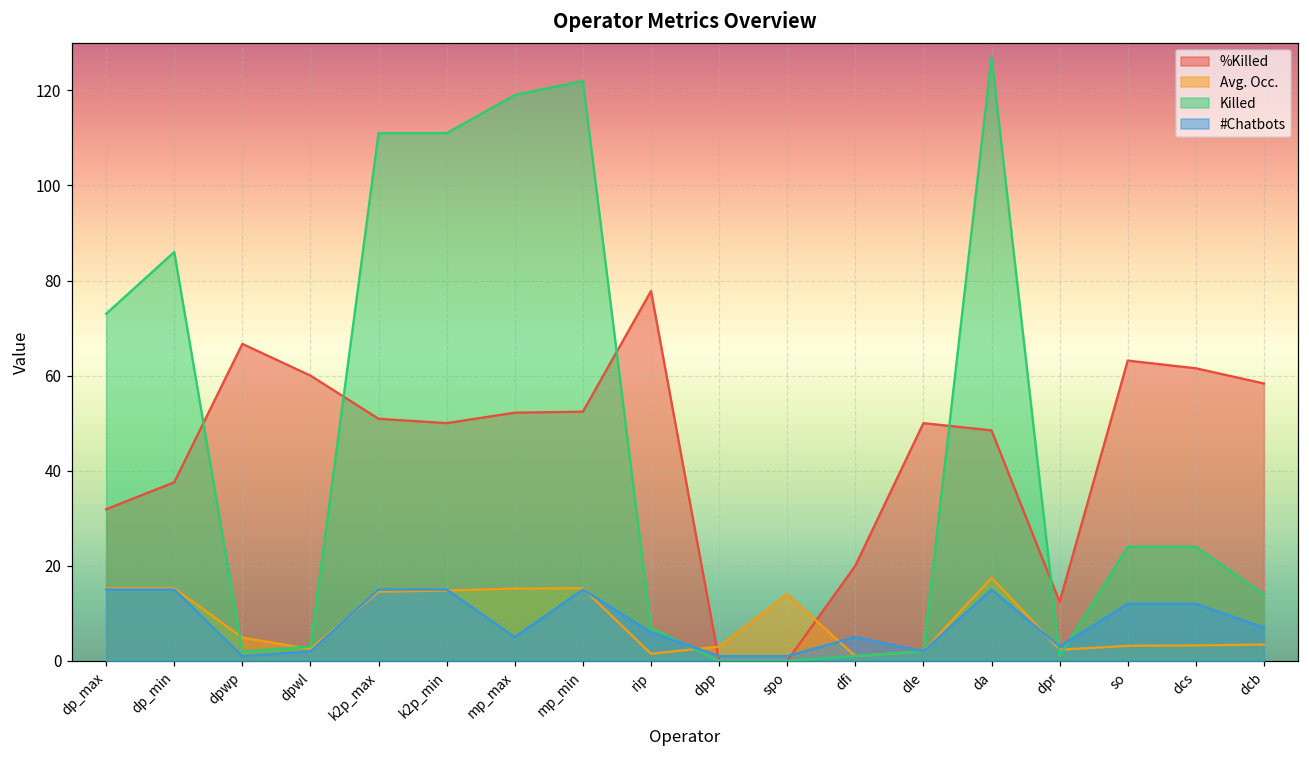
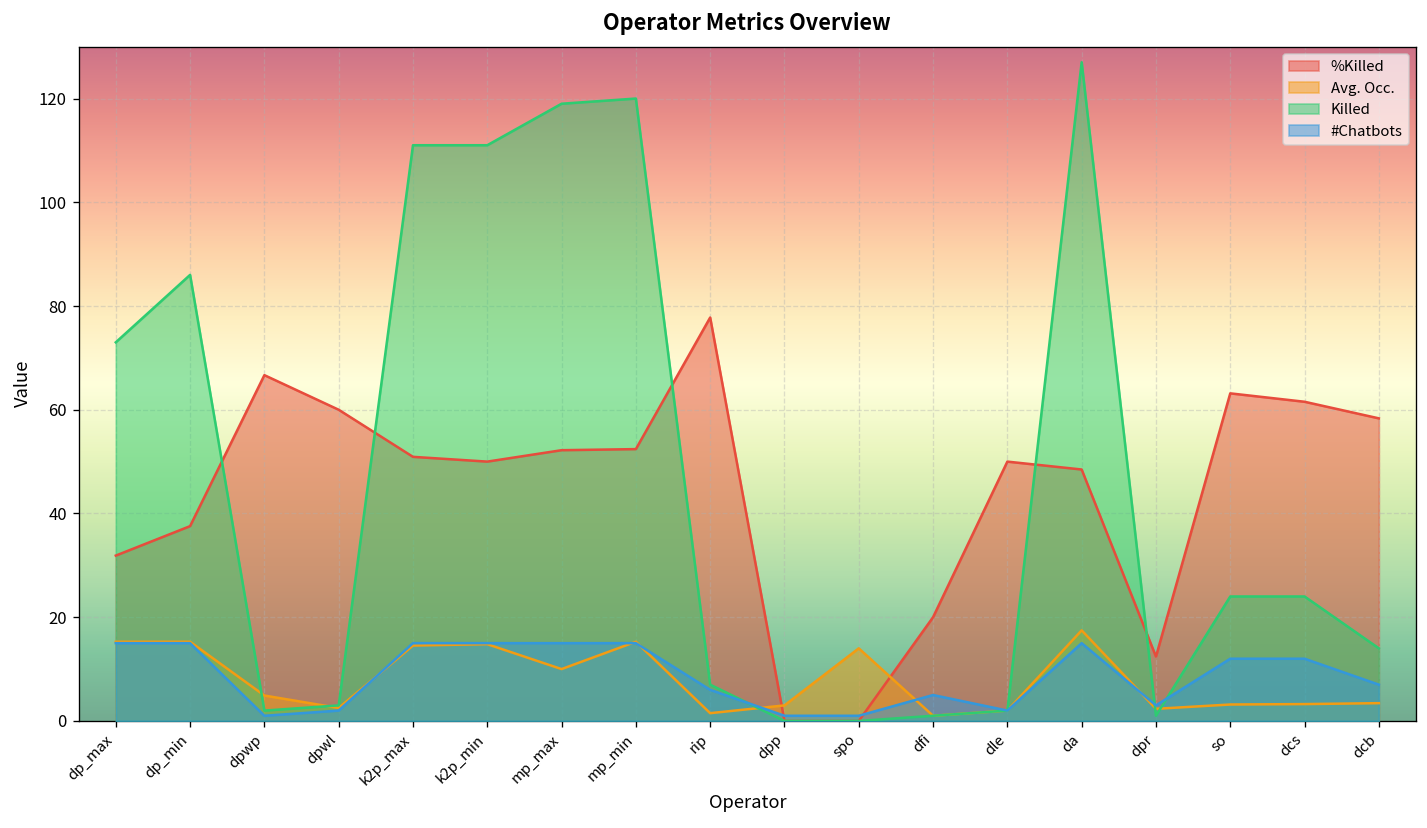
  {
    "%Killed": {
      "dp_max": 32,
      "dp_min": 38,
      "dpwp": 67,
      "dpwl": 60,
      "k2p_max": 51,
      "k2p_min": 50,
      "mp_max": 52,
      "mp_min": 52,
      "rip": 78,
      "dfi": 20,
      "dle": 50,
      "da": 48,
      "dpr": 12,
      "so": 63,
      "dcs": 62,
      "dcb": 58
    },
    "Avg. Occ.": {
      "dpwp": 5,
-     "mp_max": 15,
+     "mp_max": 10,
      "rip": 2,
      "dpp": 3,
      "spo": 14,
      "da": 17,
      "dpr": 2,
      "so": 3,
      "dcs": 3,
      "dcb": 3
    },
    "Killed": {
      "dp_max": 73,
      "dp_min": 86,
      "dpwp": 2,
      "k2p_max": 111,
      "k2p_min": 111,
      "mp_max": 119,
-     "mp_min": 122,
+     "mp_min": 120,
      "rip": 7,
      "da": 127,
      "dpr": 1,
      "so": 24,
      "dcs": 24,
      "dcb": 14
    },
    "#Chatbots": {
      "dpwp": 1,
-     "mp_max": 5,
+     "mp_max": 15,
      "rip": 6,
      "dpp": 1,
      "spo": 1,
      "dfi": 5,
      "da": 15,
      "dpr": 3,
      "so": 12,
      "dcs": 12,
      "dcb": 7
    }
  }
